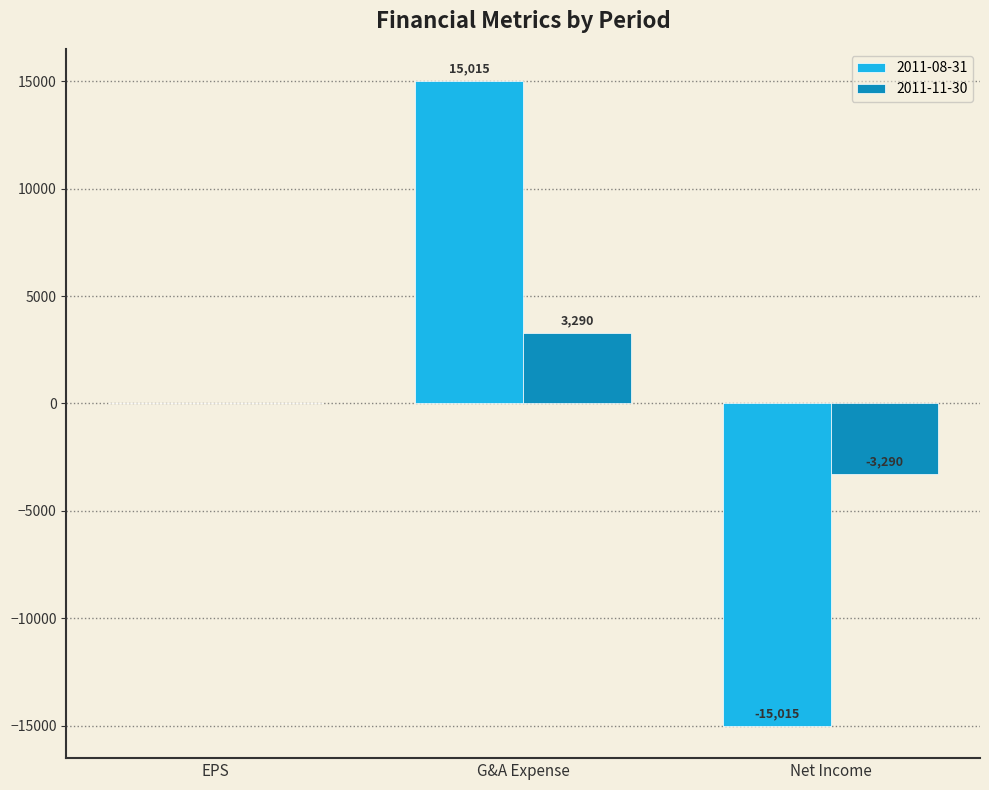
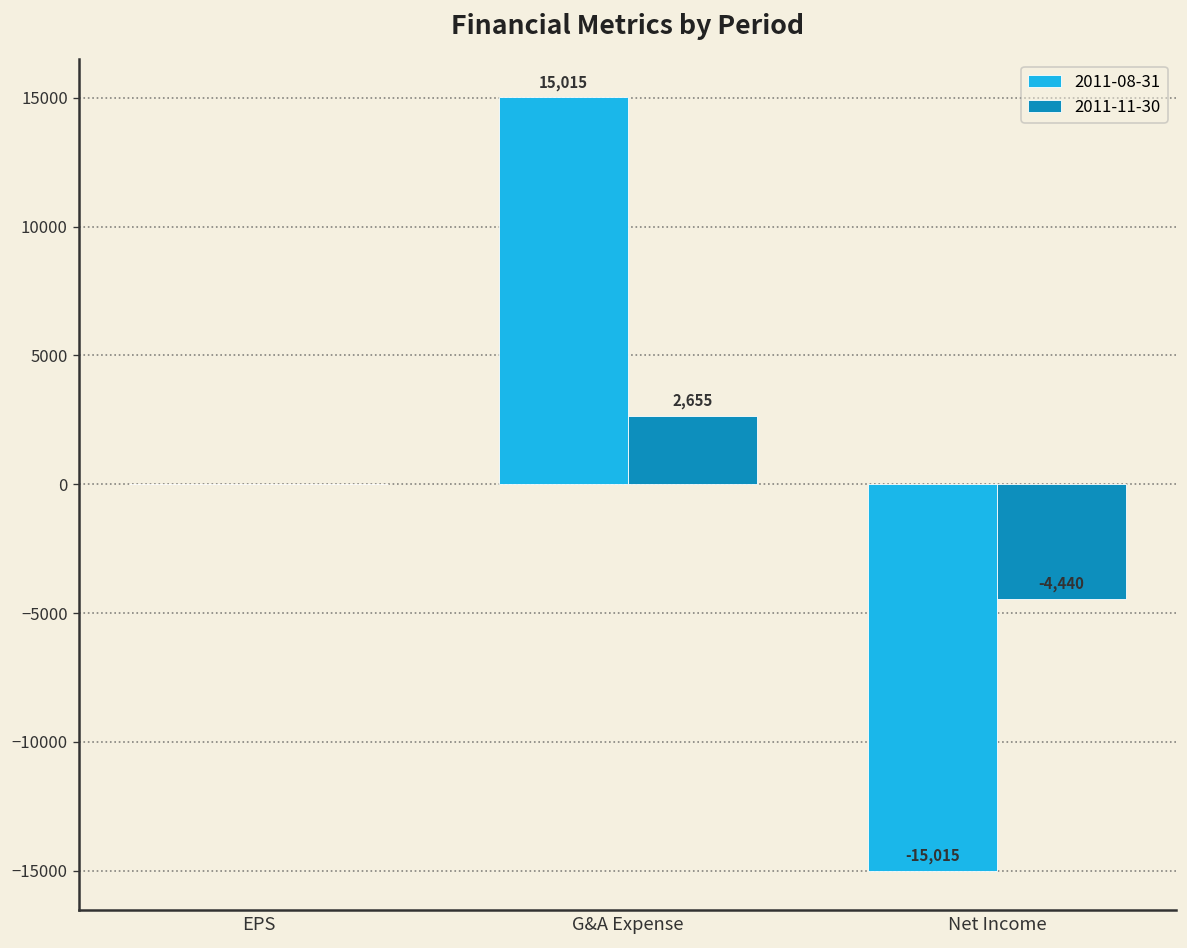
  {
    "2011-08-31": {
      "G&A Expense": "15,015",
      "Net Income": "-15,015"
    },
    "2011-11-30": {
-     "G&A Expense": "3,290",
-     "Net Income": "-3,290"
+     "G&A Expense": "2,655",
+     "Net Income": "-4,440"
    }
  }
